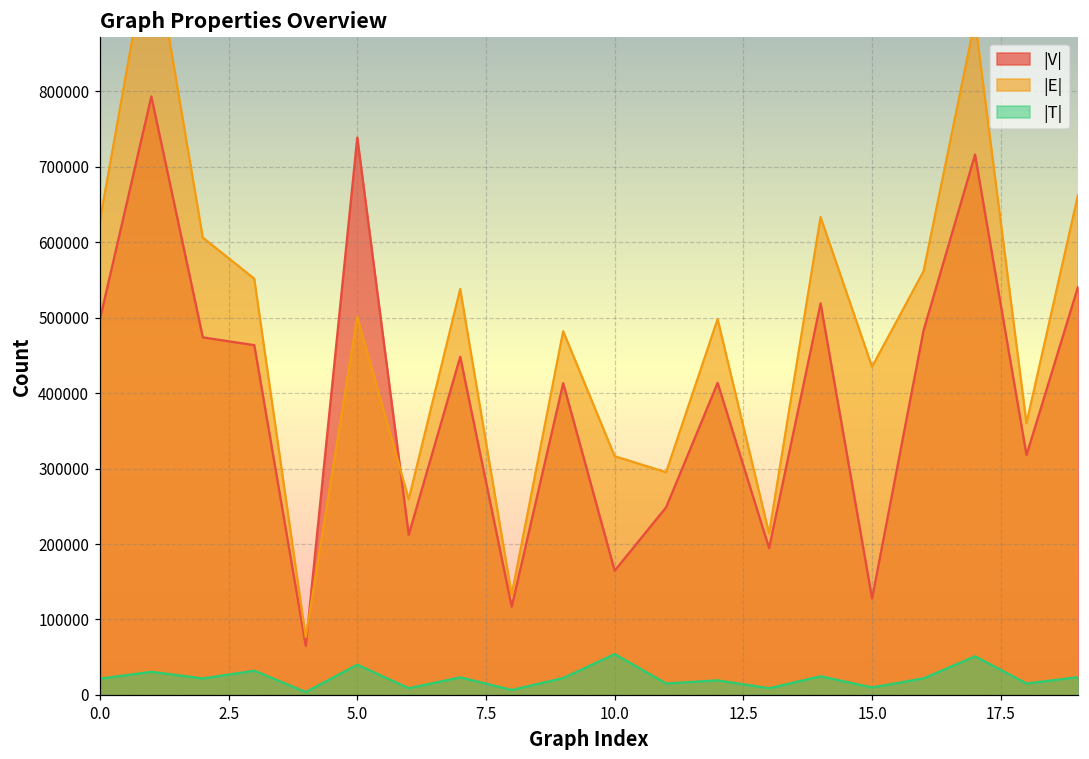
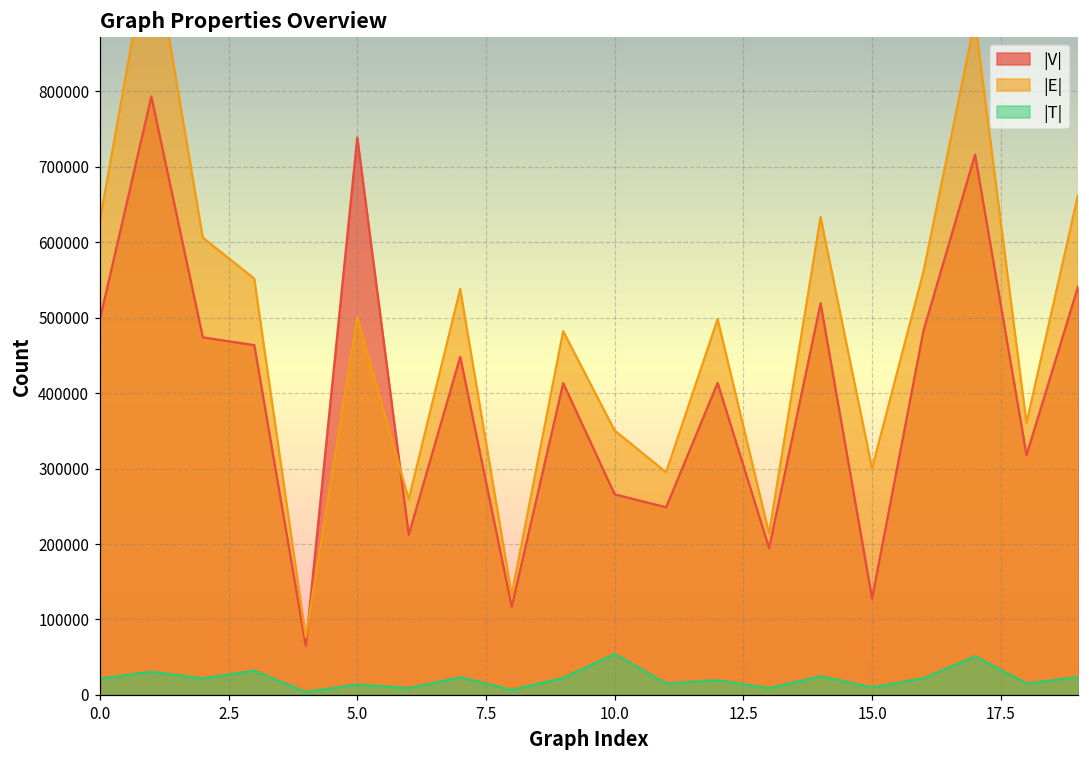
  {
    "|V|": {
      "0.0": 500000,
      "5.0": 740000,
-     "10.0": 160000,
+     "10.0": 270000,
      "15.0": 130000
    },
    "|E|": {
      "0.0": 630000,
      "5.0": 500000,
-     "10.0": 320000,
-     "15.0": 430000
+     "10.0": 350000,
+     "15.0": 300000
    },
    "|T|": {
      "0.0": 20000,
-     "5.0": 40000,
+     "5.0": 10000,
      "10.0": 50000,
      "15.0": 10000
    }
  }
